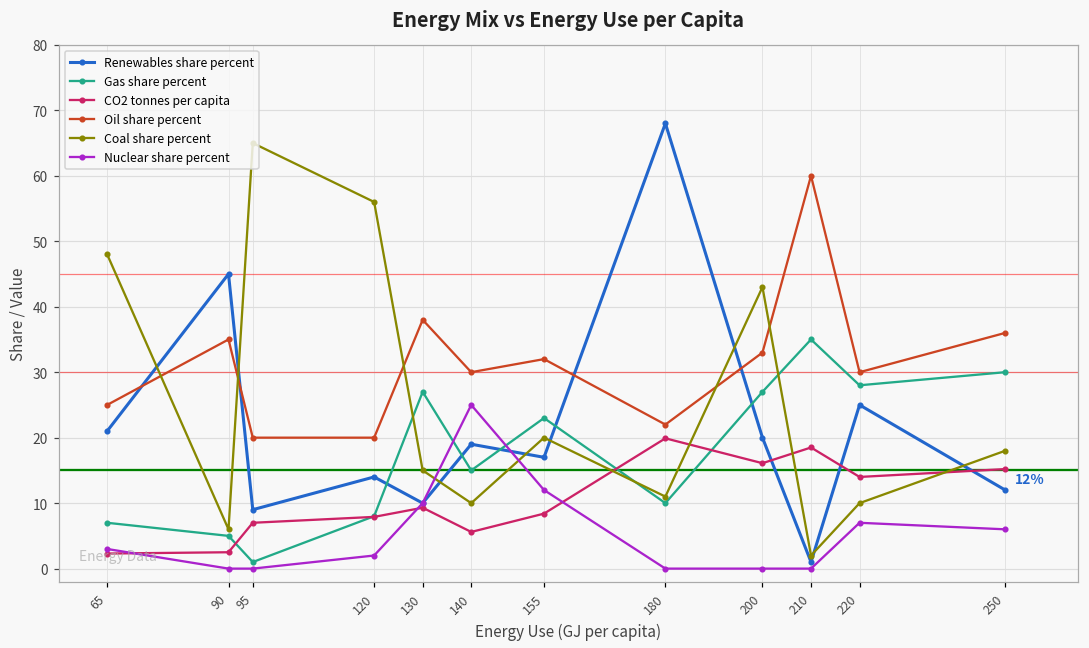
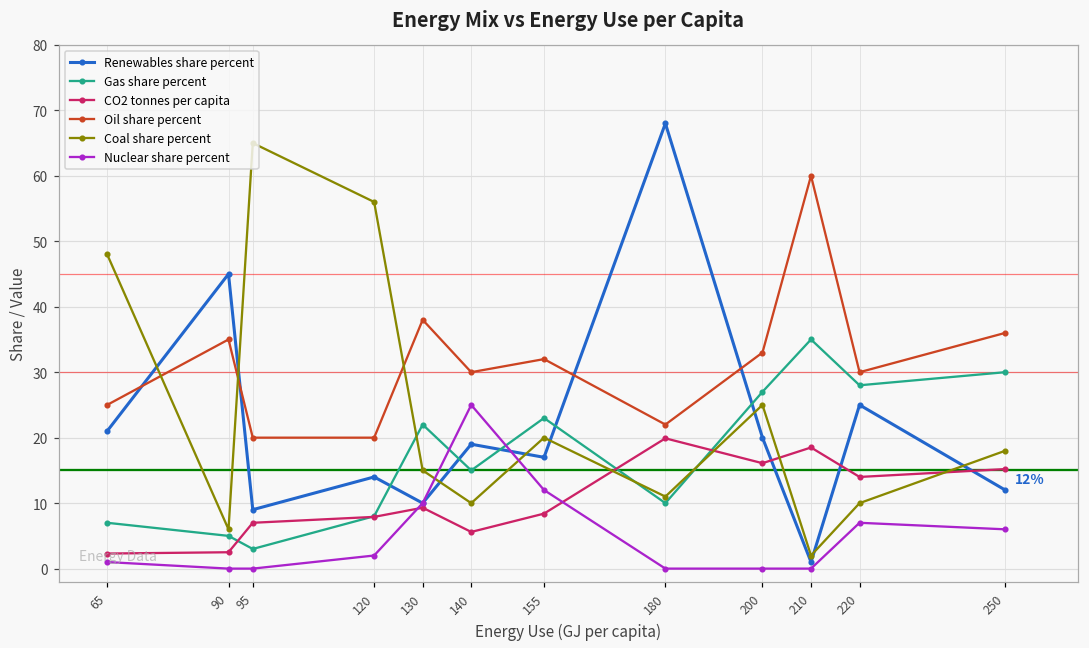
  {
    "Renewables share percent": {
      "250": "12%"
    },
    "Gas share percent": {
      "65": "7",
      "90": "5",
-     "95": "1",
-     "130": "27",
+     "95": "3",
+     "130": "22",
      "140": "15",
      "155": "23",
      "180": "10",
      "200": "27",
      "210": "35",
      "220": "28",
      "250": "30"
    },
    "CO2 tonnes per capita": {
      "65": "2",
      "90": "3",
      "95": "7",
      "130": "9",
      "140": "6",
      "155": "8",
      "180": "20",
      "200": "16",
      "210": "19",
      "220": "14"
    },
    "Oil share percent": {
      "65": "25",
      "90": "35",
      "95": "20",
      "120": "20",
      "130": "38",
      "140": "30",
      "155": "32",
      "180": "22",
      "200": "33",
      "210": "60",
      "220": "30",
      "250": "36"
    },
    "Coal share percent": {
      "65": "48",
      "90": "6",
      "120": "56",
      "130": "15",
      "140": "10",
      "155": "20",
      "180": "11",
-     "200": "43",
+     "200": "25",
      "210": "2",
      "220": "10",
      "250": "18"
    },
    "Nuclear share percent": {
-     "65": "3",
+     "65": "1",
      "90": "0",
      "95": "0",
      "120": "2",
      "140": "25",
      "155": "12",
      "180": "0",
      "200": "0",
      "210": "0",
      "220": "7",
      "250": "6"
    }
  }
